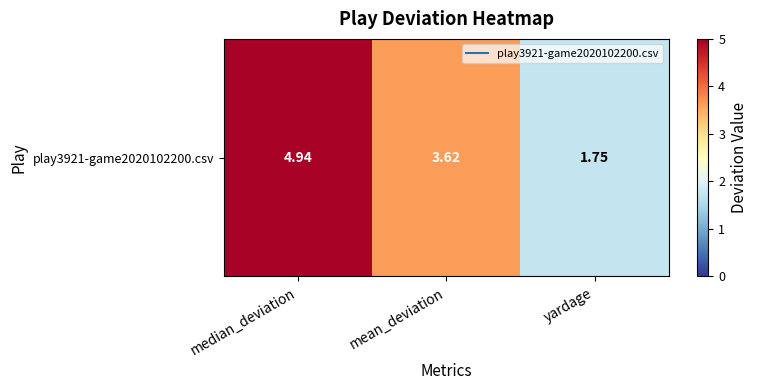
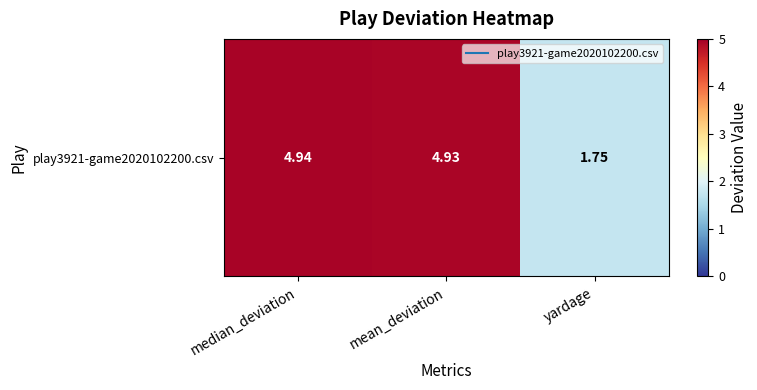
  {
    "play3921-game2020102200.csv": {
      "median_deviation": 4.94,
-     "mean_deviation": 3.62,
+     "mean_deviation": 4.93,
      "yardage": 1.75
    }
  }
